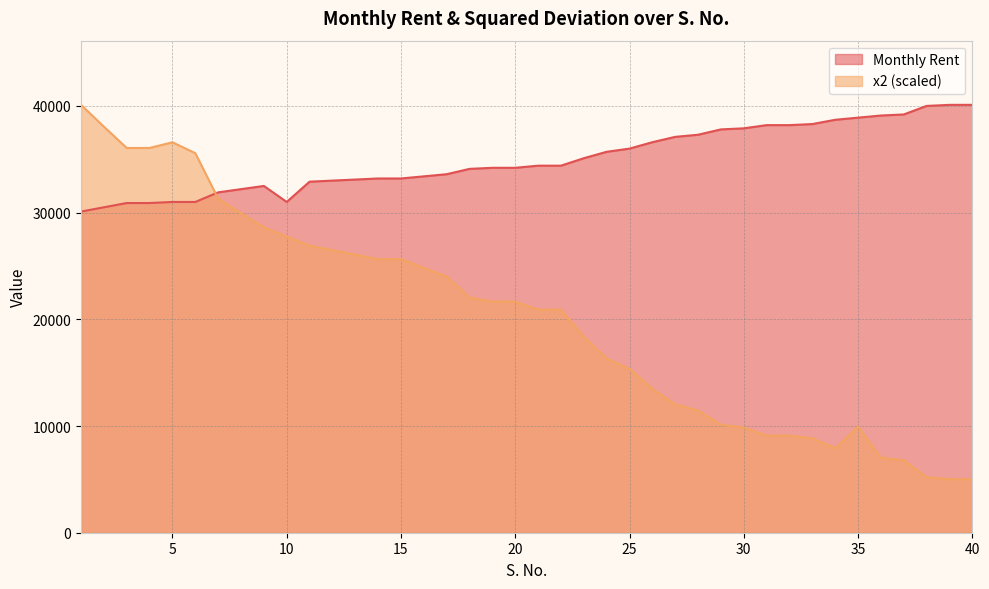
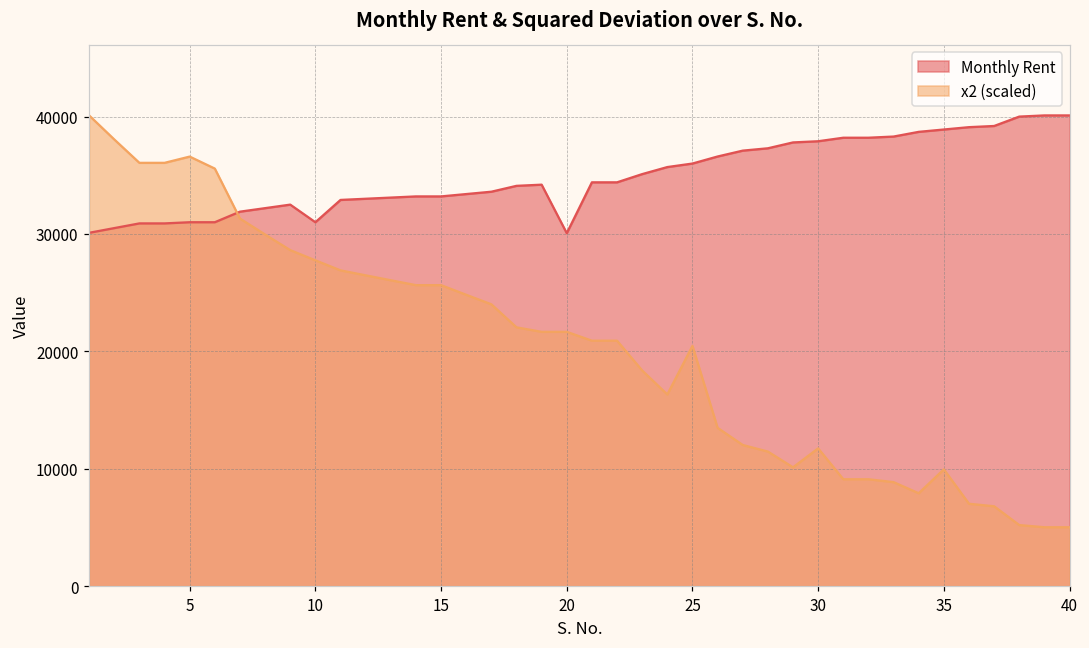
  {
    "Monthly Rent": {
      "5": 31000,
      "10": 31000,
      "15": 33200,
-     "20": 34200,
+     "20": 30100,
      "25": 36000,
      "30": 37900,
      "35": 38900,
      "40": 40100
    },
    "x2 (scaled)": {
      "5": 36600,
      "10": 27800,
      "15": 25600,
      "20": 21700,
-     "25": 15300,
-     "30": 9900,
+     "25": 20500,
+     "30": 11700,
      "35": 9900,
      "40": 5000
    }
  }
